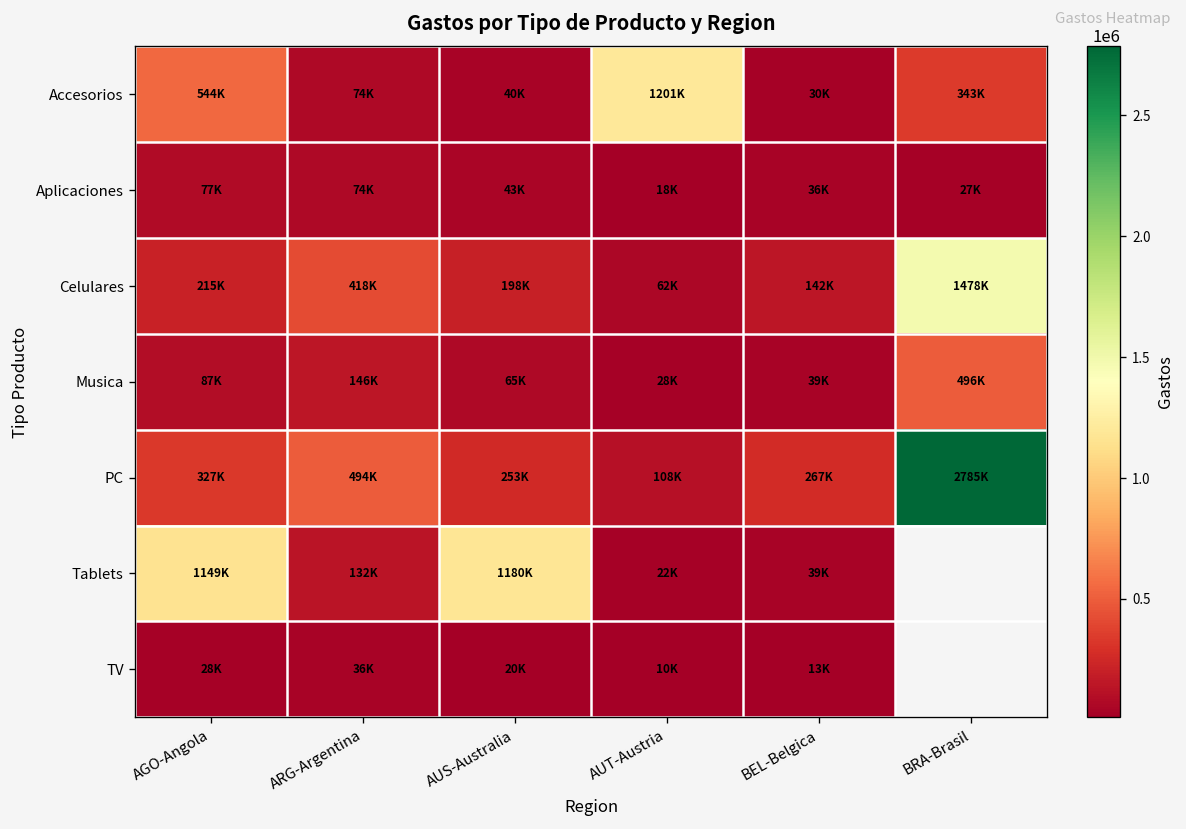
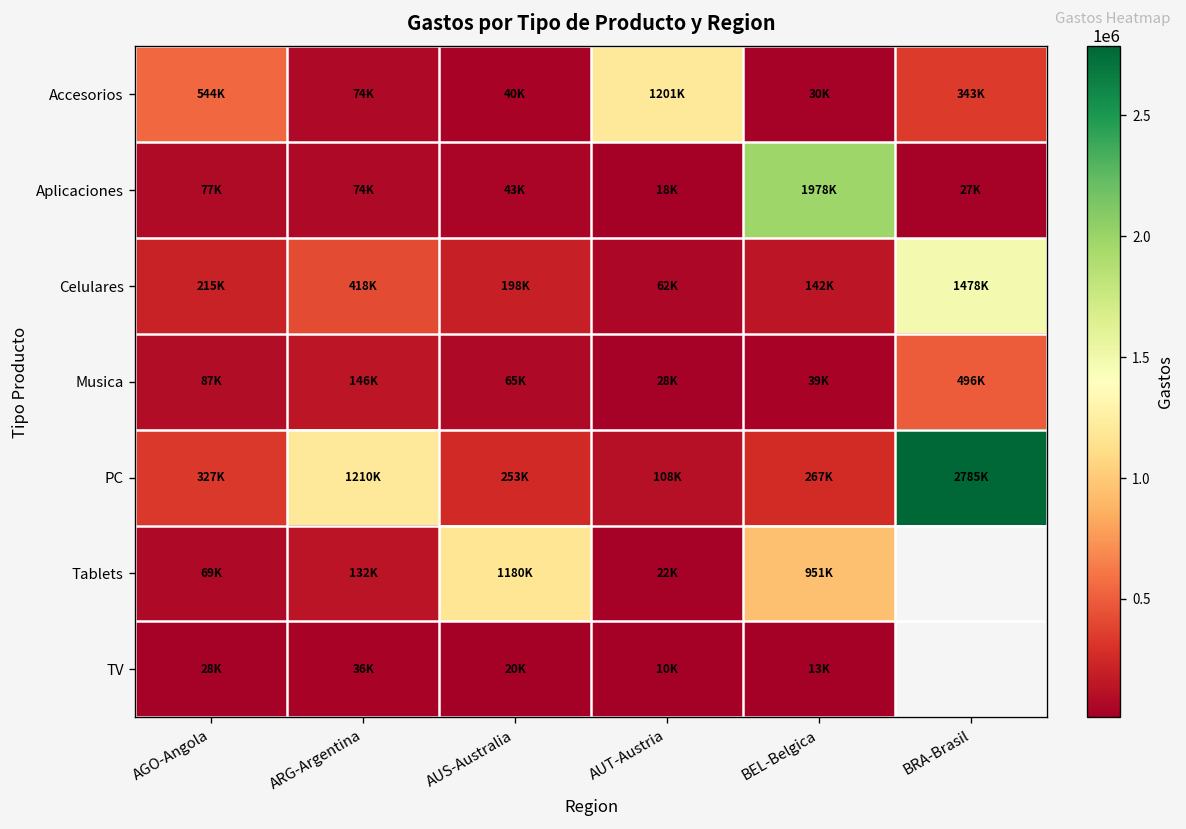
  {
    "Accesorios": {
      "AGO-Angola": "544K",
      "ARG-Argentina": "74K",
      "AUS-Australia": "40K",
      "AUT-Austria": "1201K",
      "BEL-Belgica": "30K",
      "BRA-Brasil": "343K"
    },
    "Aplicaciones": {
      "AGO-Angola": "77K",
      "ARG-Argentina": "74K",
      "AUS-Australia": "43K",
      "AUT-Austria": "18K",
-     "BEL-Belgica": "36K",
+     "BEL-Belgica": "1978K",
      "BRA-Brasil": "27K"
    },
    "Celulares": {
      "AGO-Angola": "215K",
      "ARG-Argentina": "418K",
      "AUS-Australia": "198K",
      "AUT-Austria": "62K",
      "BEL-Belgica": "142K",
      "BRA-Brasil": "1478K"
    },
    "Musica": {
      "AGO-Angola": "87K",
      "ARG-Argentina": "146K",
      "AUS-Australia": "65K",
      "AUT-Austria": "28K",
      "BEL-Belgica": "39K",
      "BRA-Brasil": "496K"
    },
    "PC": {
      "AGO-Angola": "327K",
-     "ARG-Argentina": "494K",
+     "ARG-Argentina": "1210K",
      "AUS-Australia": "253K",
      "AUT-Austria": "108K",
      "BEL-Belgica": "267K",
      "BRA-Brasil": "2785K"
    },
    "Tablets": {
-     "AGO-Angola": "1149K",
+     "AGO-Angola": "69K",
      "ARG-Argentina": "132K",
      "AUS-Australia": "1180K",
      "AUT-Austria": "22K",
-     "BEL-Belgica": "39K"
+     "BEL-Belgica": "951K"
    },
    "TV": {
      "AGO-Angola": "28K",
      "ARG-Argentina": "36K",
      "AUS-Australia": "20K",
      "AUT-Austria": "10K",
      "BEL-Belgica": "13K"
    }
  }
